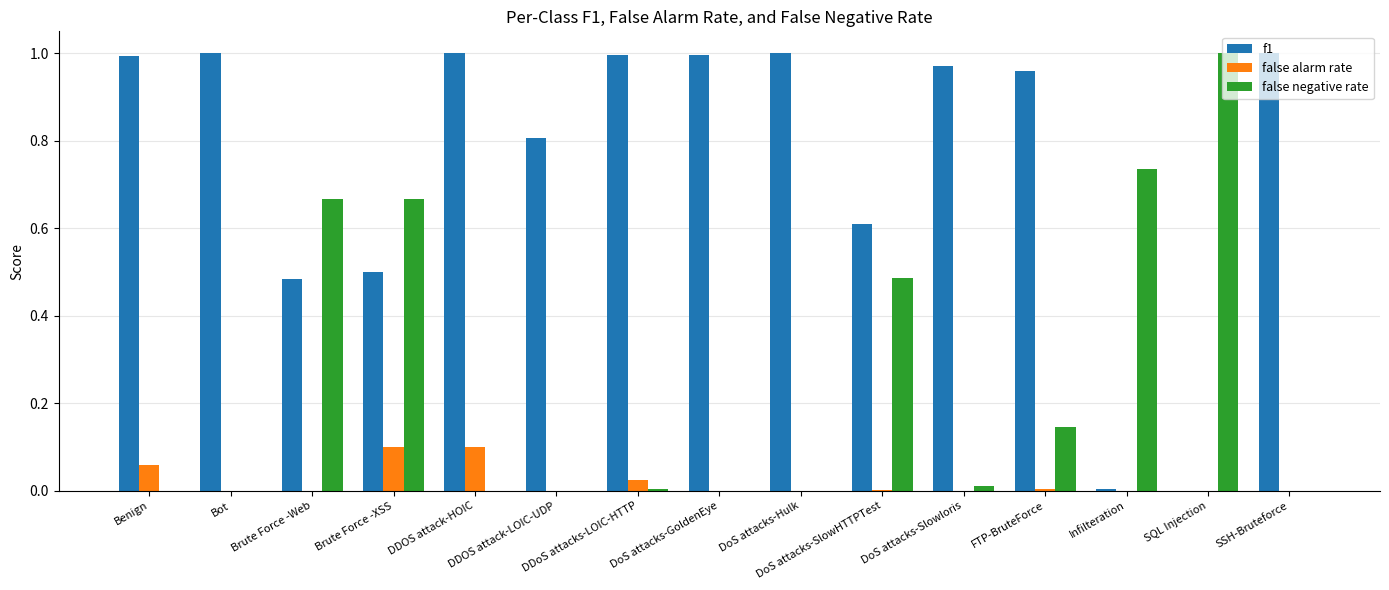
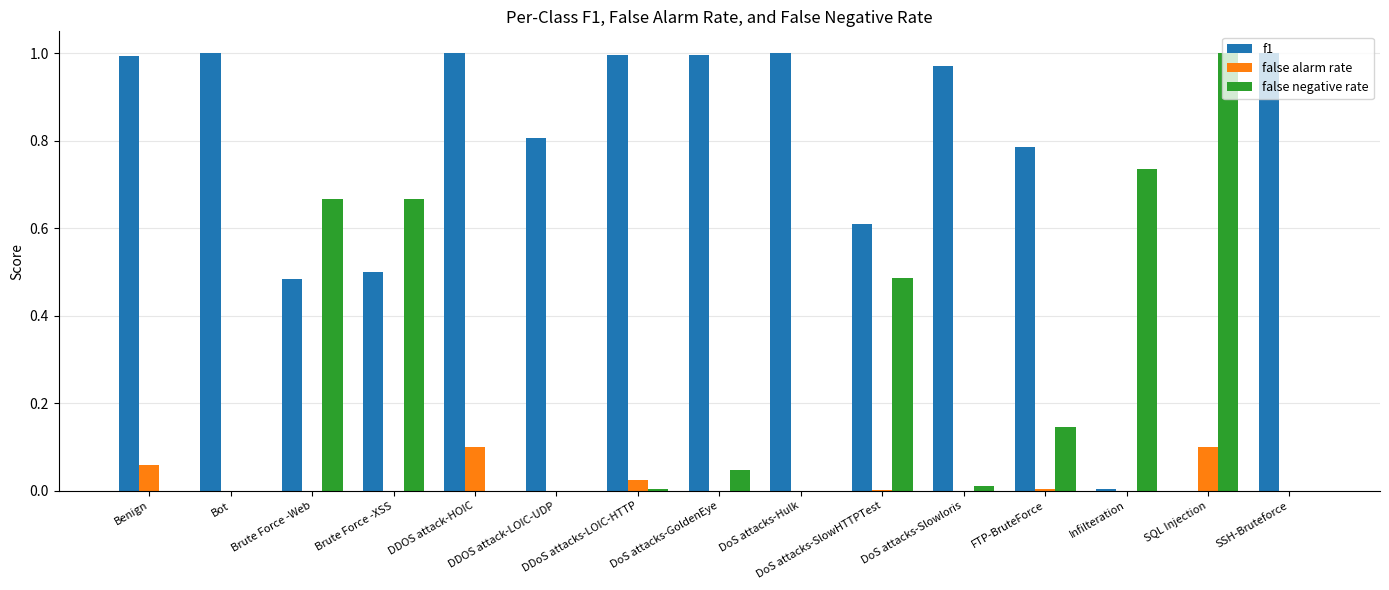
  {
    "f1": {
      "Benign": 0.99,
      "Bot": 1.00,
      "Brute Force -Web": 0.48,
      "Brute Force -XSS": 0.50,
      "DDOS attack-HOIC": 1.00,
      "DDOS attack-LOIC-UDP": 0.81,
      "DDoS attacks-LOIC-HTTP": 1.00,
      "DoS attacks-GoldenEye": 1.00,
      "DoS attacks-Hulk": 1.00,
      "DoS attacks-SlowHTTPTest": 0.61,
      "DoS attacks-Slowloris": 0.97,
-     "FTP-BruteForce": 0.96,
+     "FTP-BruteForce": 0.79,
      "SQL Injection": 0.00
    },
    "false alarm rate": {
      "Benign": 0.06,
-     "Brute Force -XSS": 0.1,
+     "Brute Force -XSS": 0.0,
      "DDOS attack-HOIC": 0.1,
      "DDoS attacks-LOIC-HTTP": 0.03,
-     "SQL Injection": 0.0
+     "SQL Injection": 0.1
    },
    "false negative rate": {
      "Brute Force -Web": 0.67,
      "Brute Force -XSS": 0.67,
      "DDOS attack-HOIC": 0.00,
      "DDOS attack-LOIC-UDP": 0.00,
-     "DoS attacks-GoldenEye": 0.00,
+     "DoS attacks-GoldenEye": 0.05,
      "DoS attacks-SlowHTTPTest": 0.49,
      "DoS attacks-Slowloris": 0.01,
      "FTP-BruteForce": 0.15,
      "Infilteration": 0.73
    }
  }
